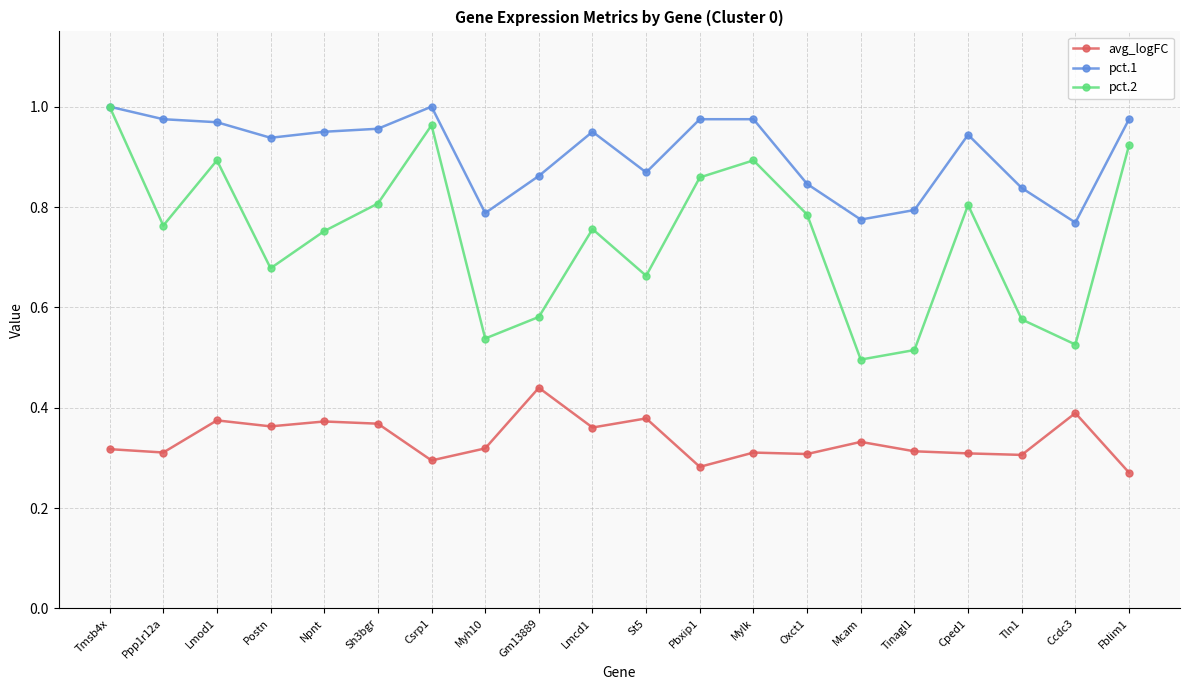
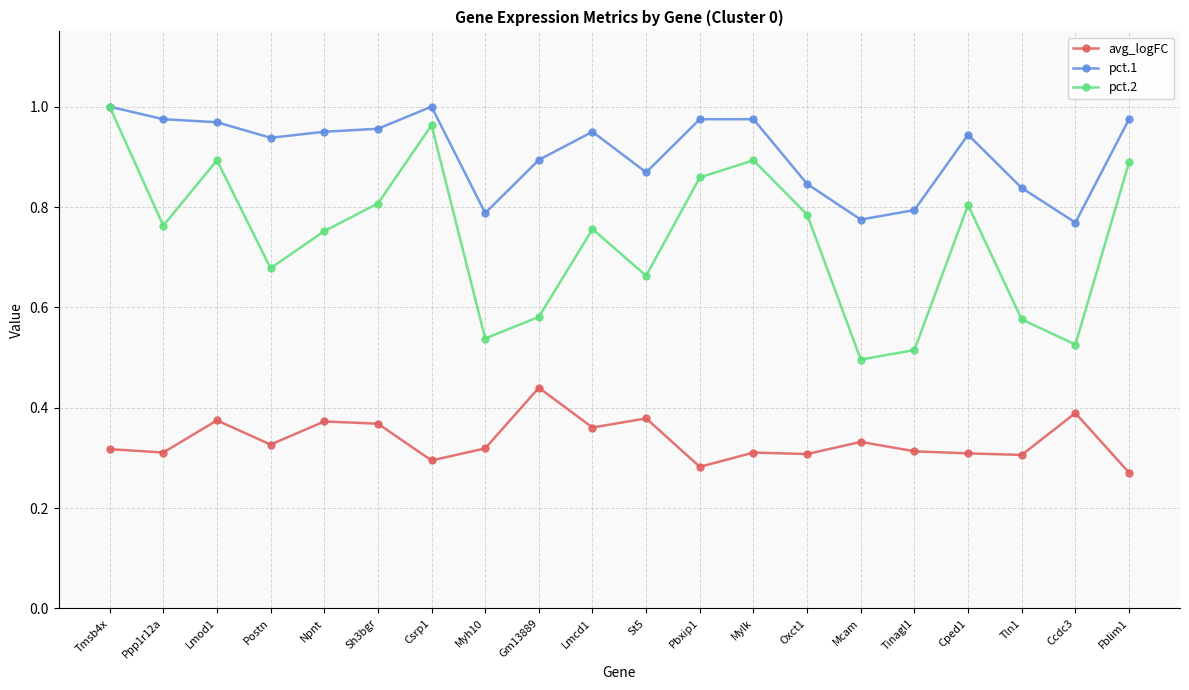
  {
    "avg_logFC": {
      "Tmsb4x": 0.32,
      "Ppp1r12a": 0.31,
      "Lmod1": 0.37,
-     "Postn": 0.36,
+     "Postn": 0.33,
      "Npnt": 0.37,
      "Sh3bgr": 0.37,
      "Csrp1": 0.30,
      "Myh10": 0.32,
      "Gm13889": 0.44,
      "Lmcd1": 0.36,
      "St5": 0.38,
      "Pbxip1": 0.28,
      "Mylk": 0.31,
      "Oxct1": 0.31,
      "Mcam": 0.33,
      "Tinagl1": 0.31,
      "Cped1": 0.31,
      "Tln1": 0.31,
      "Ccdc3": 0.39,
      "Fblim1": 0.27
    },
    "pct.1": {
      "Ppp1r12a": 0.98,
      "Lmod1": 0.97,
      "Postn": 0.94,
      "Npnt": 0.95,
      "Sh3bgr": 0.96,
      "Csrp1": 1.00,
      "Myh10": 0.79,
-     "Gm13889": 0.86,
+     "Gm13889": 0.89,
      "Lmcd1": 0.95,
      "St5": 0.87,
      "Pbxip1": 0.98,
      "Mylk": 0.98,
      "Oxct1": 0.85,
      "Mcam": 0.78,
      "Tinagl1": 0.79,
      "Cped1": 0.94,
      "Tln1": 0.84,
      "Ccdc3": 0.77,
      "Fblim1": 0.98
    },
    "pct.2": {
      "Ppp1r12a": 0.76,
      "Lmod1": 0.89,
      "Postn": 0.68,
      "Npnt": 0.75,
      "Sh3bgr": 0.81,
      "Csrp1": 0.96,
      "Myh10": 0.54,
      "Gm13889": 0.58,
      "Lmcd1": 0.76,
      "St5": 0.66,
      "Pbxip1": 0.86,
      "Mylk": 0.89,
      "Oxct1": 0.79,
      "Mcam": 0.50,
      "Tinagl1": 0.52,
      "Cped1": 0.80,
      "Tln1": 0.58,
      "Ccdc3": 0.53,
-     "Fblim1": 0.92
+     "Fblim1": 0.89
    }
  }
